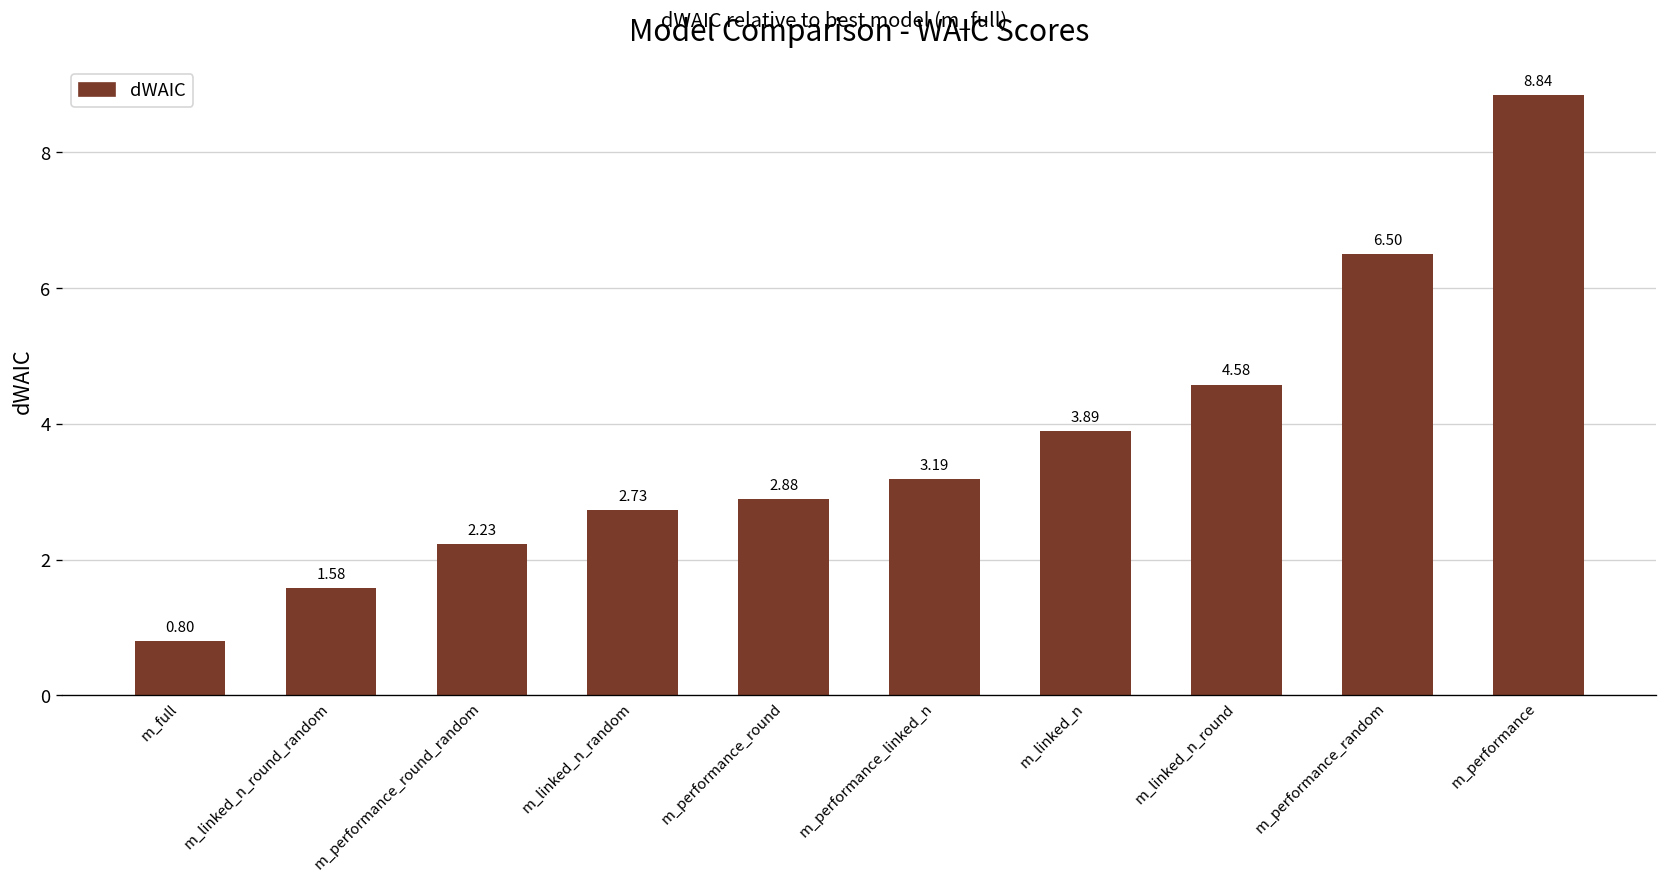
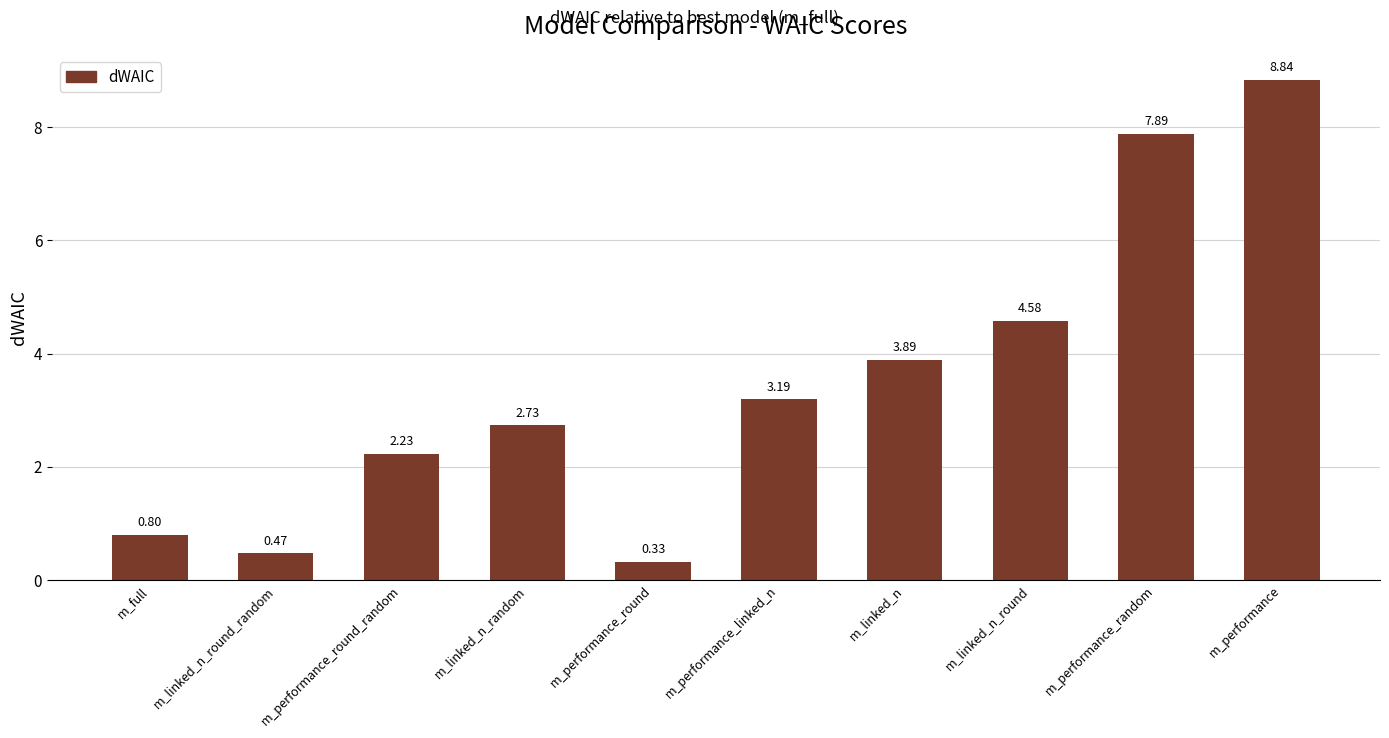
  {
    "m_full": 0.80,
-   "m_linked_n_round_random": 1.58,
+   "m_linked_n_round_random": 0.47,
    "m_performance_round_random": 2.23,
    "m_linked_n_random": 2.73,
-   "m_performance_round": 2.88,
+   "m_performance_round": 0.33,
    "m_performance_linked_n": 3.19,
    "m_linked_n": 3.89,
    "m_linked_n_round": 4.58,
-   "m_performance_random": 6.50,
+   "m_performance_random": 7.89,
    "m_performance": 8.84
  }
